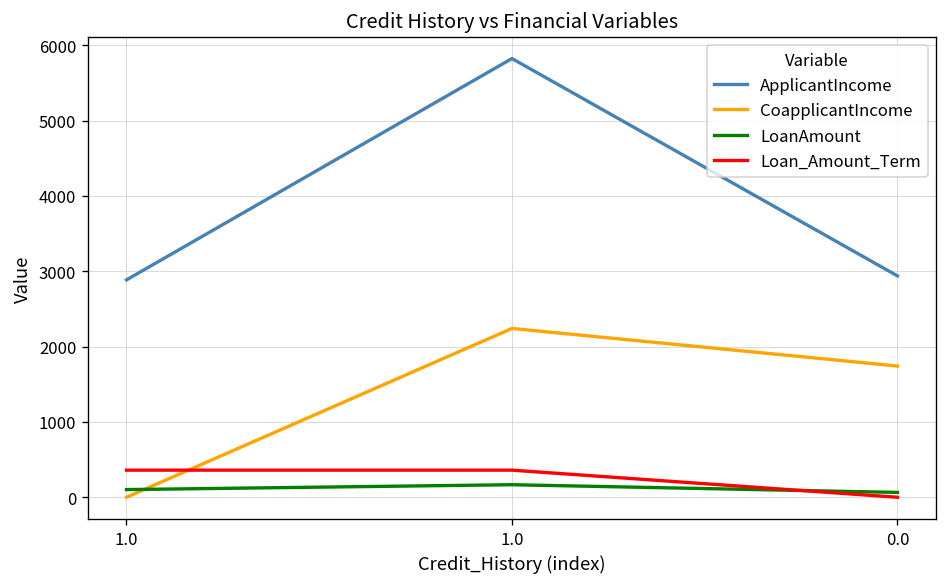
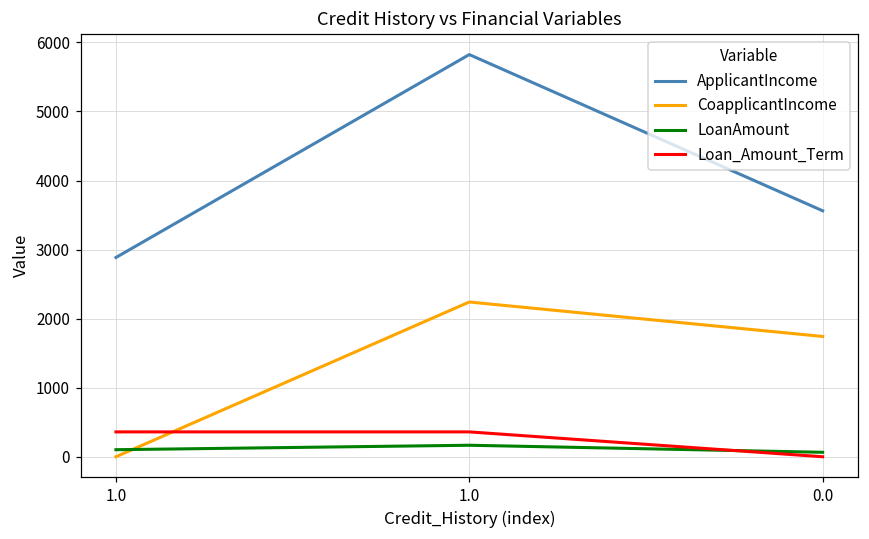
  {
    "ApplicantIncome": {
-     "0.0": 2900
+     "0.0": 3600
    },
    "CoapplicantIncome": {
      "0.0": 1700
    },
    "LoanAmount": {
      "0.0": 100
    },
    "Loan_Amount_Term": {
      "0.0": 0
    }
  }
